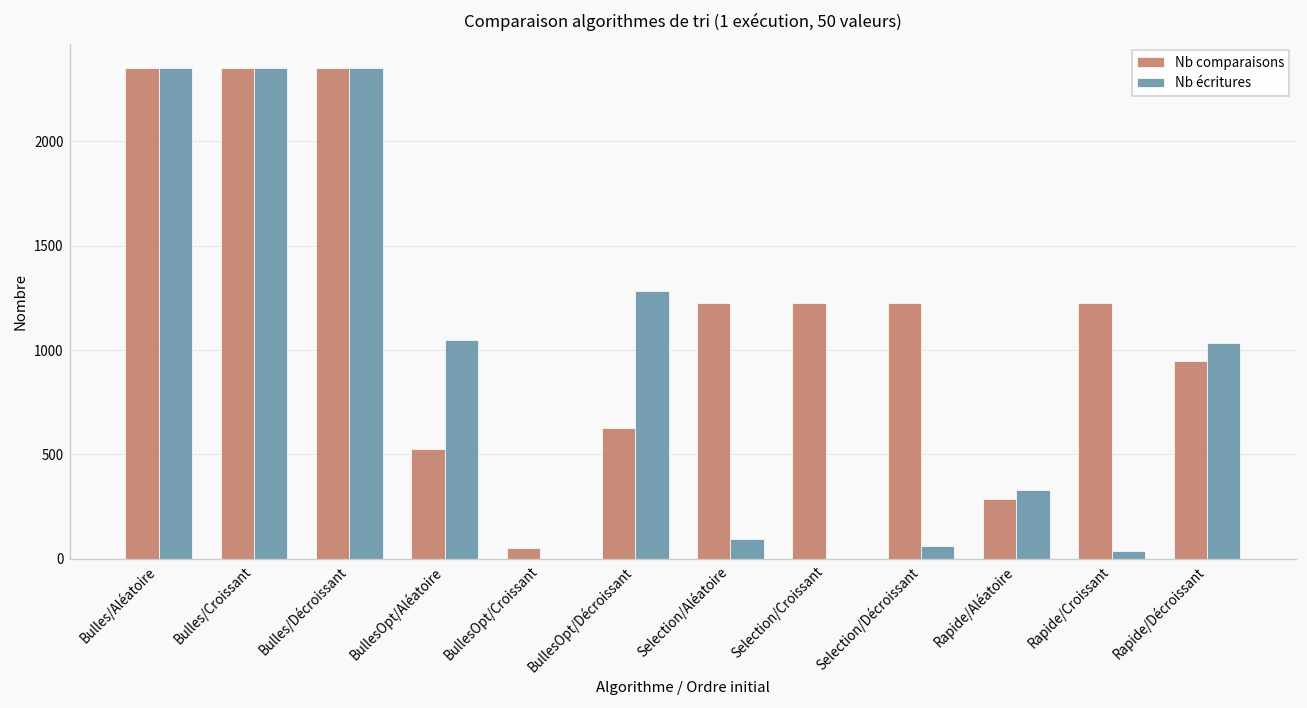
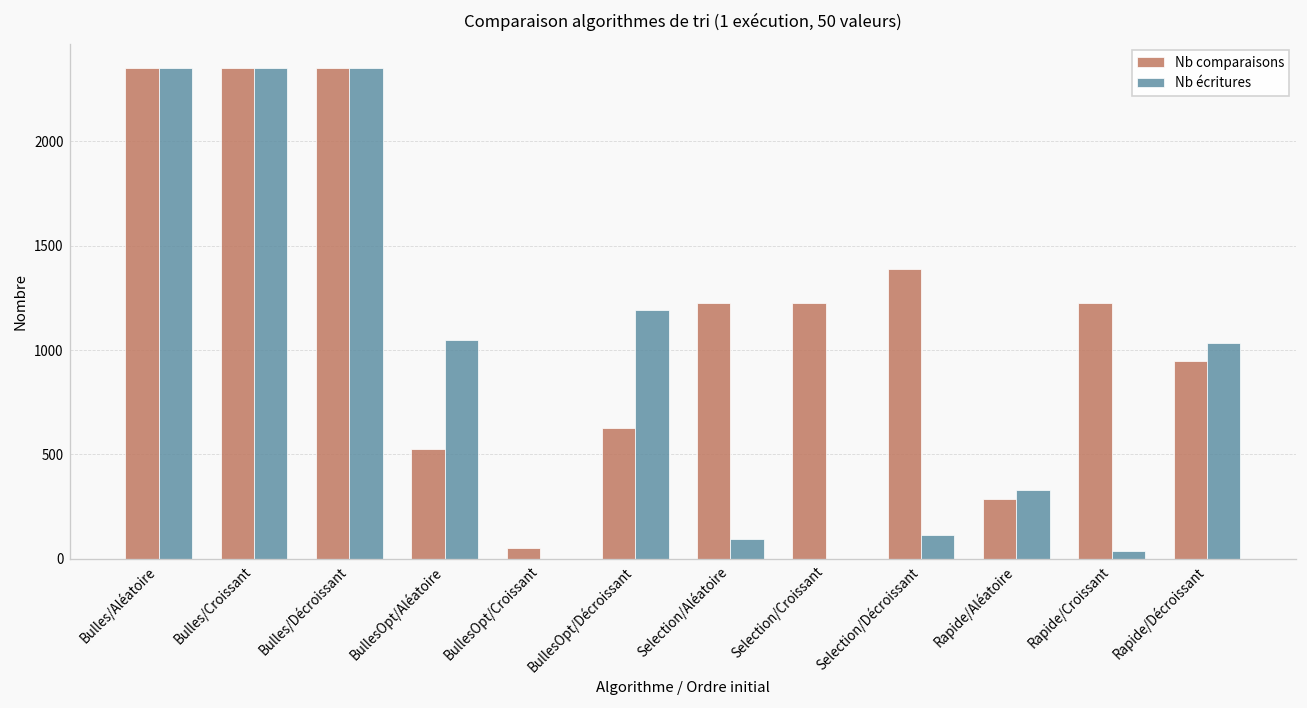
  {
    "Nb comparaisons": {
      "Bulles/Aléatoire": 2350,
      "Bulles/Croissant": 2350,
      "Bulles/Décroissant": 2350,
      "BullesOpt/Aléatoire": 530,
      "BullesOpt/Croissant": 50,
      "BullesOpt/Décroissant": 630,
      "Selection/Aléatoire": 1230,
      "Selection/Croissant": 1230,
-     "Selection/Décroissant": 1230,
+     "Selection/Décroissant": 1390,
      "Rapide/Aléatoire": 290,
      "Rapide/Croissant": 1230,
      "Rapide/Décroissant": 950
    },
    "Nb écritures": {
      "Bulles/Aléatoire": 2350,
      "Bulles/Croissant": 2350,
      "Bulles/Décroissant": 2350,
      "BullesOpt/Aléatoire": 1050,
      "BullesOpt/Croissant": 0,
-     "BullesOpt/Décroissant": 1280,
+     "BullesOpt/Décroissant": 1190,
      "Selection/Aléatoire": 90,
      "Selection/Croissant": 0,
-     "Selection/Décroissant": 60,
+     "Selection/Décroissant": 120,
      "Rapide/Aléatoire": 330,
      "Rapide/Croissant": 40,
      "Rapide/Décroissant": 1040
    }
  }
